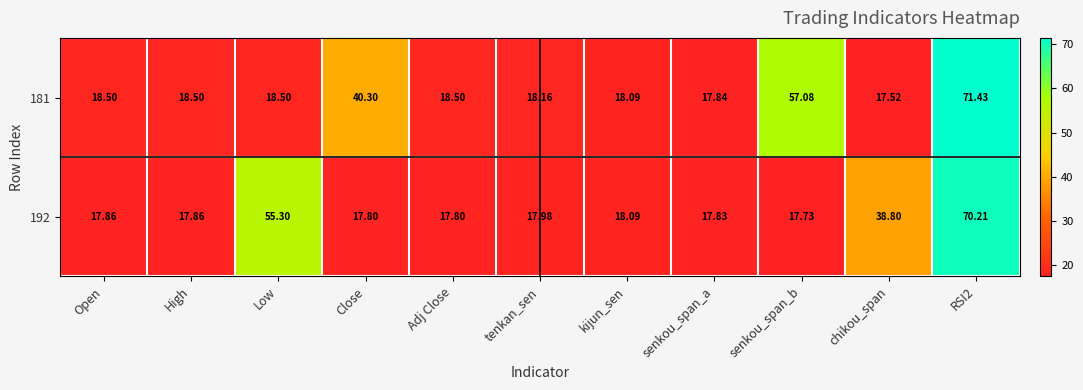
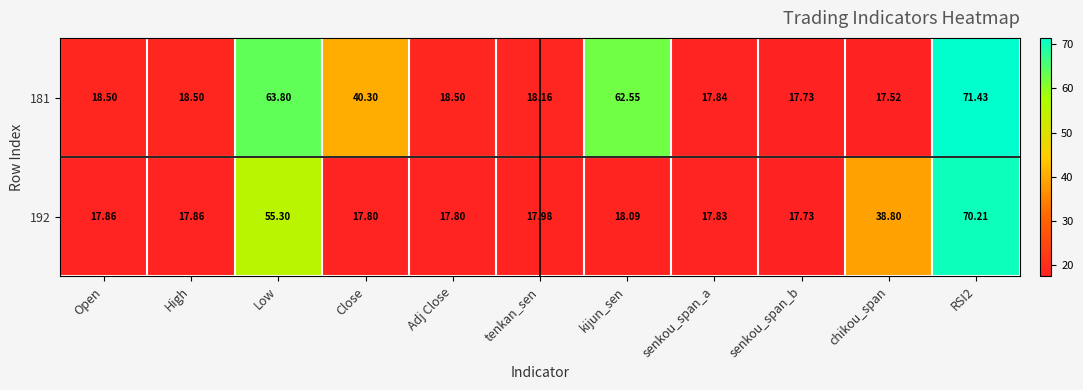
  {
    "181": {
      "Open": 18.50,
      "High": 18.50,
-     "Low": 18.50,
+     "Low": 63.80,
      "Close": 40.30,
      "Adj Close": 18.50,
      "tenkan_sen": 18.16,
-     "kijun_sen": 18.09,
+     "kijun_sen": 62.55,
      "senkou_span_a": 17.84,
-     "senkou_span_b": 57.08,
+     "senkou_span_b": 17.73,
      "chikou_span": 17.52,
      "RSI2": 71.43
    },
    "192": {
      "Open": 17.86,
      "High": 17.86,
      "Low": 55.30,
      "Close": 17.80,
      "Adj Close": 17.80,
      "tenkan_sen": 17.98,
      "kijun_sen": 18.09,
      "senkou_span_a": 17.83,
      "senkou_span_b": 17.73,
      "chikou_span": 38.80,
      "RSI2": 70.21
    }
  }
